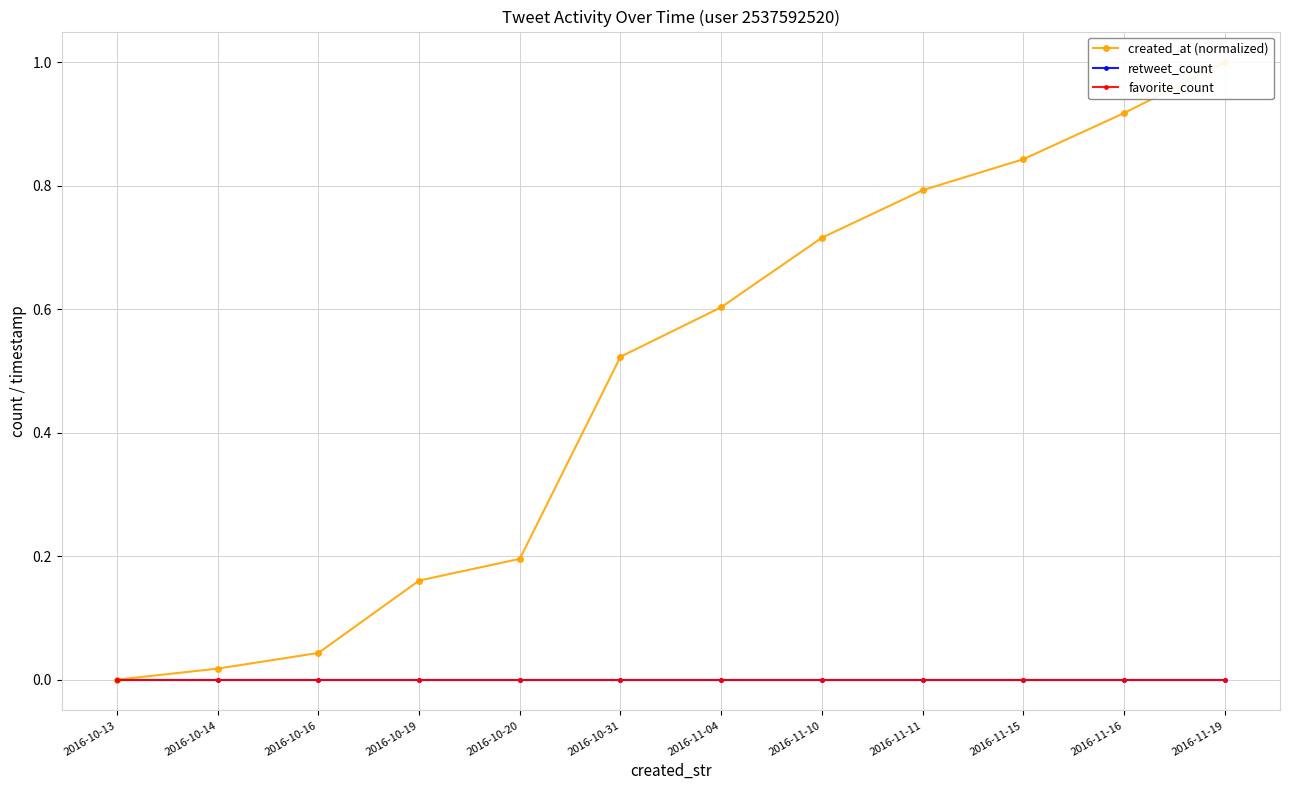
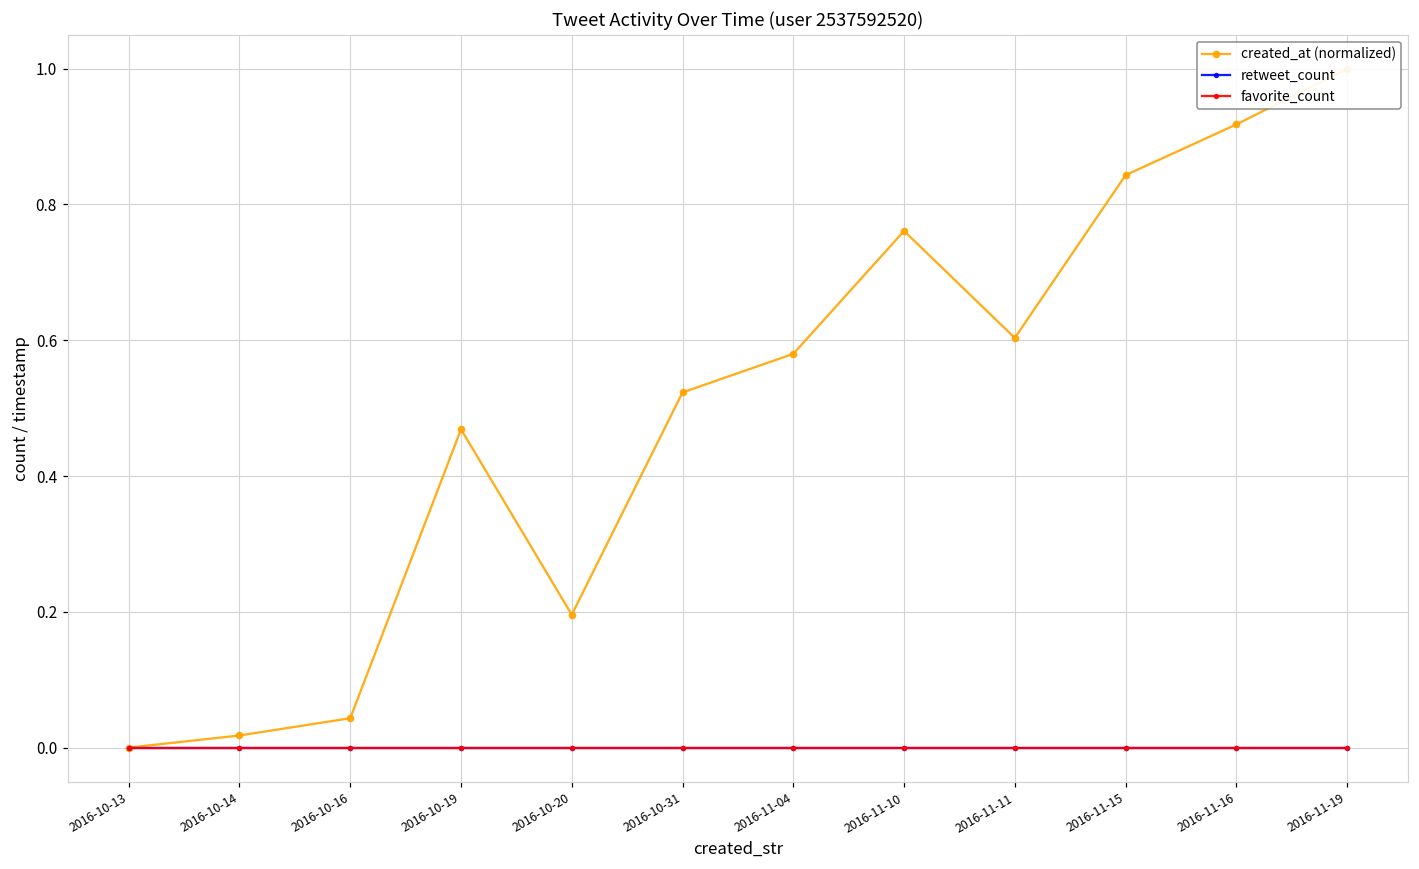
  {
    "created_at (normalized)": {
      "2016-10-14": 0.02,
      "2016-10-16": 0.04,
-     "2016-10-19": 0.16,
+     "2016-10-19": 0.47,
      "2016-10-20": 0.20,
      "2016-10-31": 0.52,
-     "2016-11-04": 0.60,
-     "2016-11-10": 0.72,
-     "2016-11-11": 0.79,
+     "2016-11-04": 0.58,
+     "2016-11-10": 0.76,
+     "2016-11-11": 0.60,
      "2016-11-15": 0.84,
      "2016-11-16": 0.92
    },
    "favorite_count": {
      "2016-10-14": 0.00,
      "2016-10-16": 0.00,
      "2016-10-19": 0.00,
      "2016-10-20": 0.00,
      "2016-10-31": 0.00,
      "2016-11-04": 0.00,
      "2016-11-10": 0.00,
      "2016-11-11": 0.00,
      "2016-11-15": 0.00,
      "2016-11-16": 0.00,
      "2016-11-19": 0.00
    }
  }
